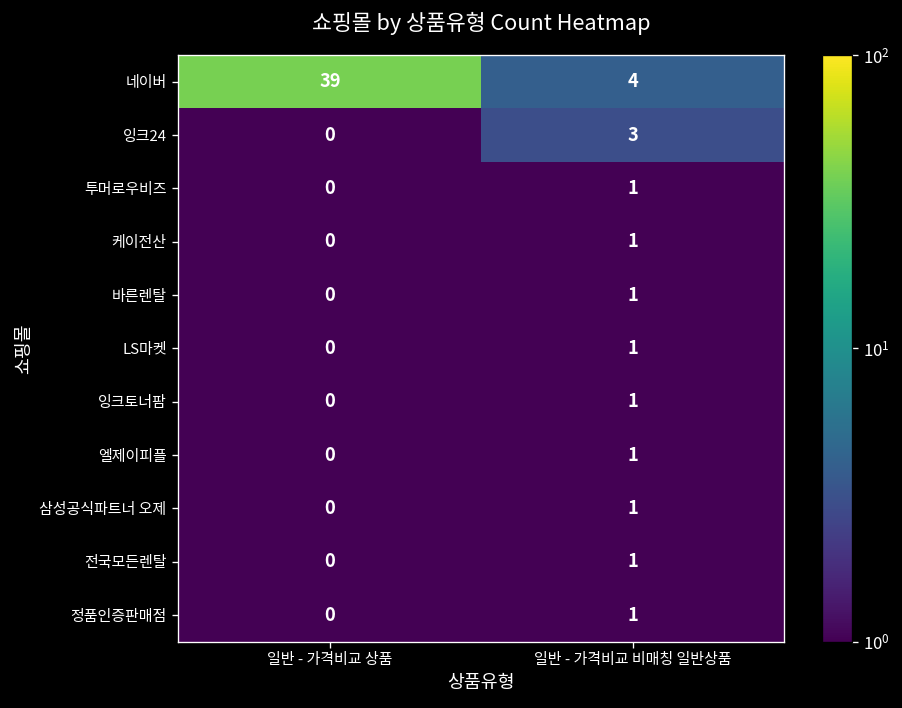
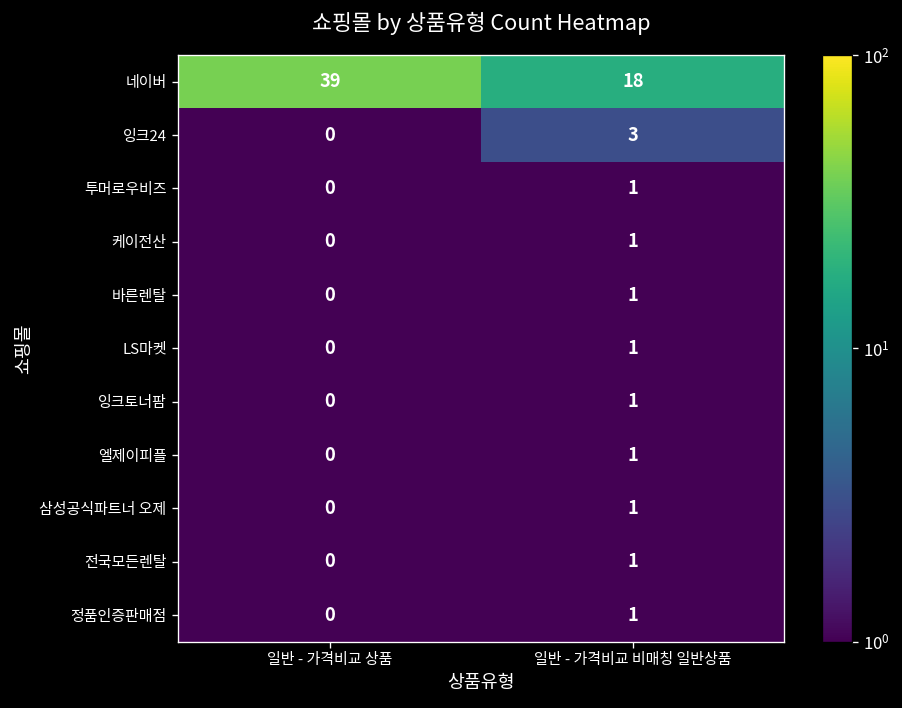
  {
    "네이버": {
      "일반 - 가격비교 상품": 39,
-     "일반 - 가격비교 비매칭 일반상품": 4
+     "일반 - 가격비교 비매칭 일반상품": 18
    },
    "잉크24": {
      "일반 - 가격비교 상품": 0,
      "일반 - 가격비교 비매칭 일반상품": 3
    },
    "투머로우비즈": {
      "일반 - 가격비교 상품": 0,
      "일반 - 가격비교 비매칭 일반상품": 1
    },
    "케이전산": {
      "일반 - 가격비교 상품": 0,
      "일반 - 가격비교 비매칭 일반상품": 1
    },
    "바른렌탈": {
      "일반 - 가격비교 상품": 0,
      "일반 - 가격비교 비매칭 일반상품": 1
    },
    "LS마켓": {
      "일반 - 가격비교 상품": 0,
      "일반 - 가격비교 비매칭 일반상품": 1
    },
    "잉크토너팜": {
      "일반 - 가격비교 상품": 0,
      "일반 - 가격비교 비매칭 일반상품": 1
    },
    "엘제이피플": {
      "일반 - 가격비교 상품": 0,
      "일반 - 가격비교 비매칭 일반상품": 1
    },
    "삼성공식파트너 오제": {
      "일반 - 가격비교 상품": 0,
      "일반 - 가격비교 비매칭 일반상품": 1
    },
    "전국모든렌탈": {
      "일반 - 가격비교 상품": 0,
      "일반 - 가격비교 비매칭 일반상품": 1
    },
    "정품인증판매점": {
      "일반 - 가격비교 상품": 0,
      "일반 - 가격비교 비매칭 일반상품": 1
    }
  }
